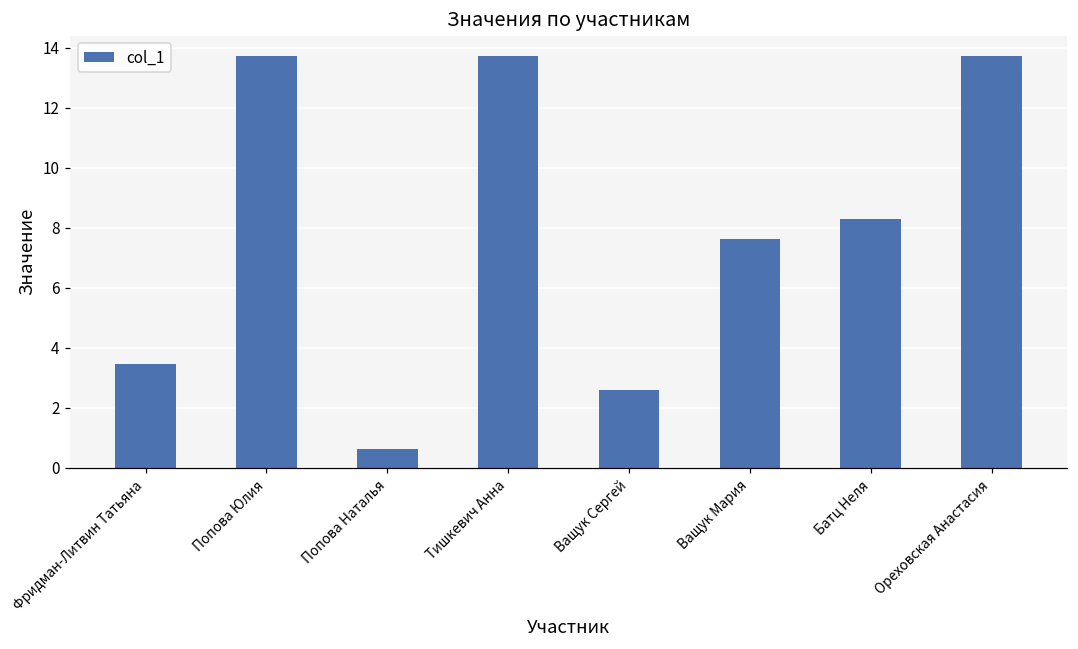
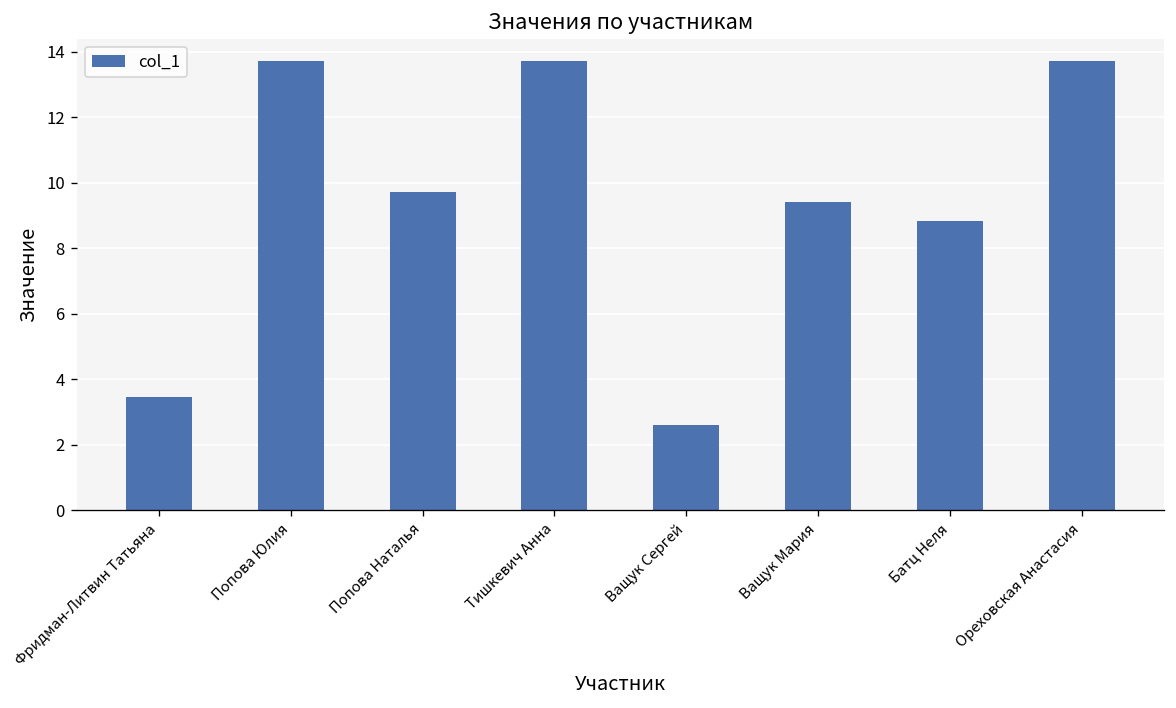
  {
    "Фридман-Литвин Татьяна": 3.5,
    "Попова Юлия": 13.7,
-   "Попова Наталья": 0.6,
+   "Попова Наталья": 9.7,
    "Тишкевич Анна": 13.7,
    "Ващук Сергей": 2.6,
-   "Ващук Мария": 7.6,
-   "Батц Неля": 8.3,
+   "Ващук Мария": 9.4,
+   "Батц Неля": 8.8,
    "Ореховская Анастасия": 13.7
  }
